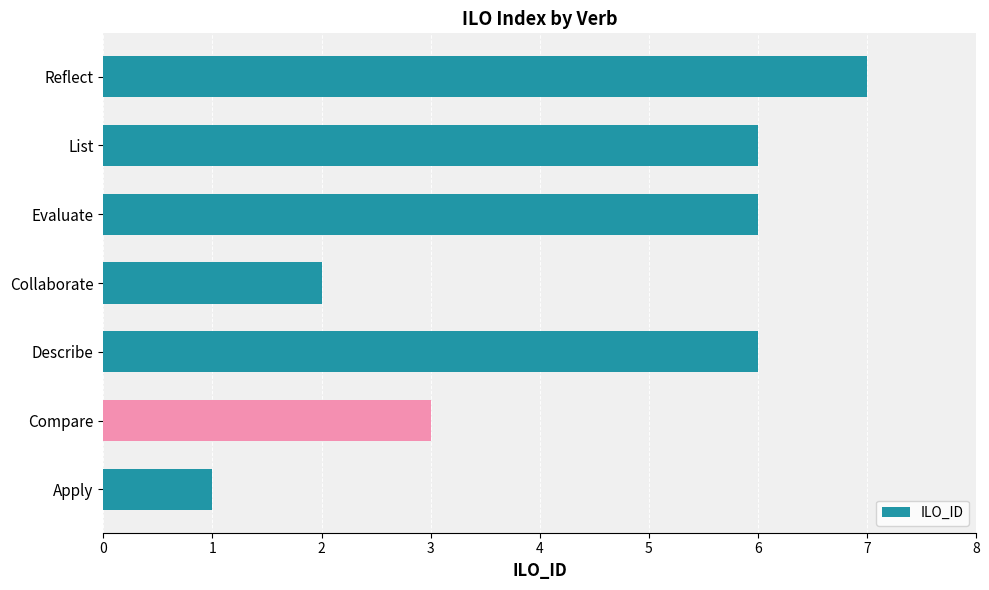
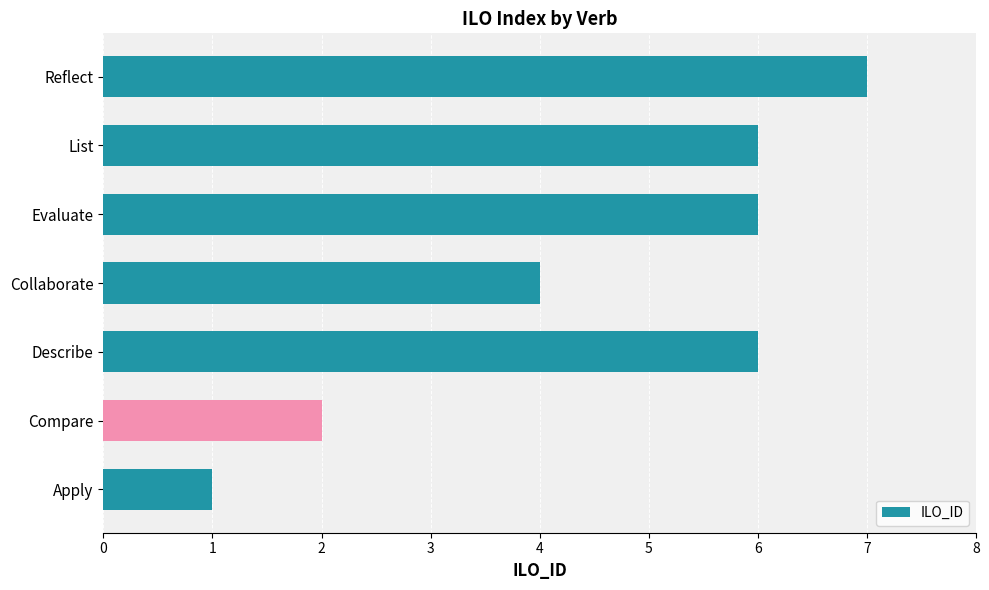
  {
    "Reflect": 7,
    "List": 6,
    "Evaluate": 6,
-   "Collaborate": 2,
+   "Collaborate": 4,
    "Describe": 6,
-   "Compare": 3,
+   "Compare": 2,
    "Apply": 1
  }
